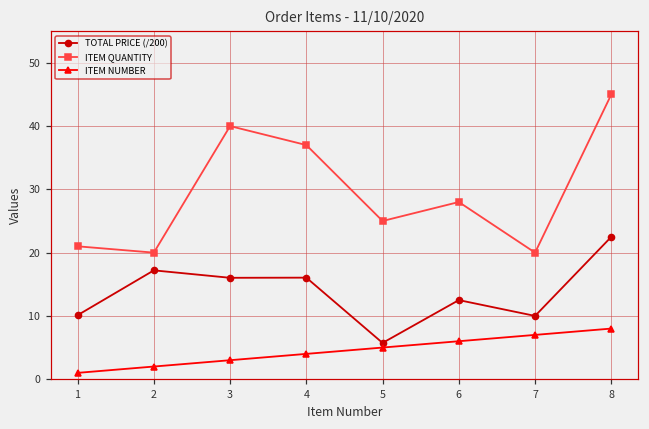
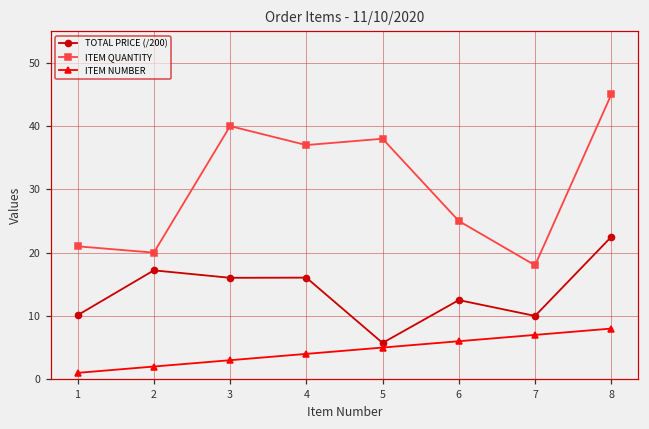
  {
    "ITEM QUANTITY": {
      "1": 21,
      "2": 20,
      "3": 40,
      "4": 37,
-     "5": 25,
-     "6": 28,
-     "7": 20,
+     "5": 38,
+     "6": 25,
+     "7": 18,
      "8": 45
    }
  }
